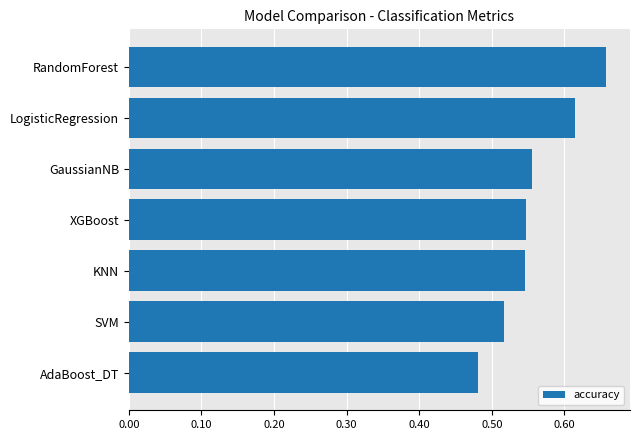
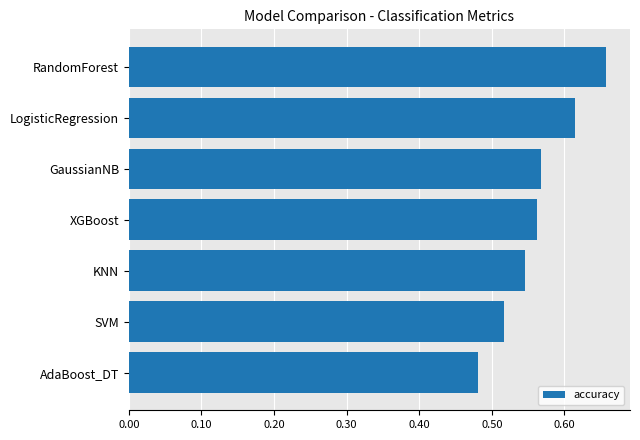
  {
    "RandomForest": 0.66,
    "LogisticRegression": 0.61,
-   "GaussianNB": 0.55,
-   "XGBoost": 0.55,
+   "GaussianNB": 0.57,
+   "XGBoost": 0.56,
    "KNN": 0.55,
    "SVM": 0.52,
    "AdaBoost_DT": 0.48
  }
